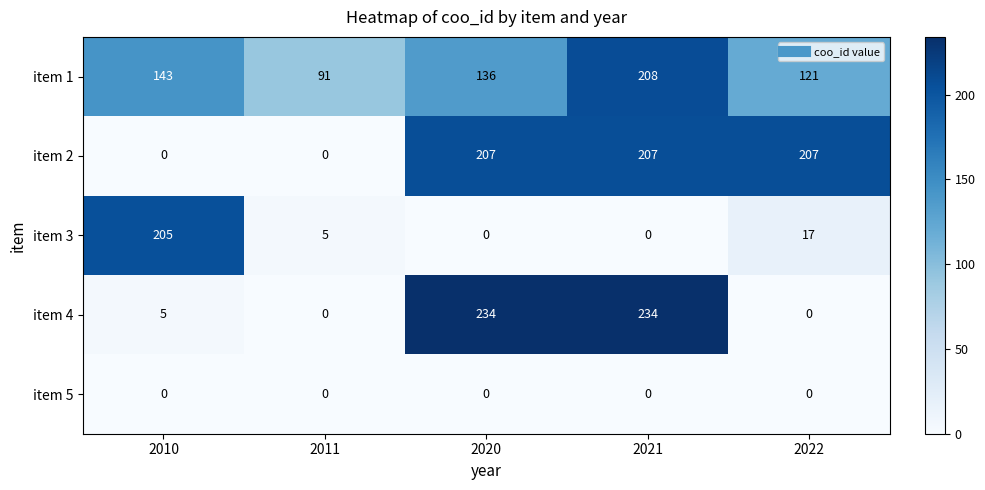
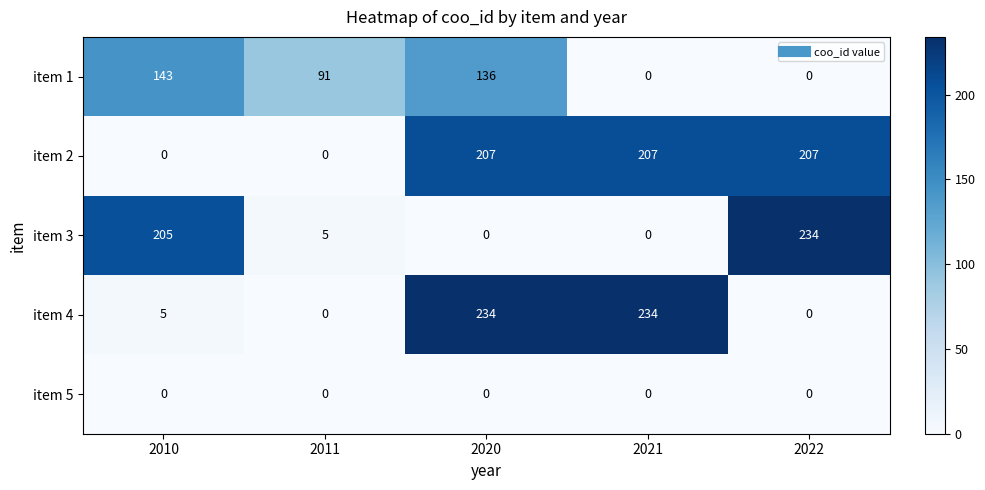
  {
    "item 1": {
      "2010": 143,
      "2011": 91,
      "2020": 136,
-     "2021": 208,
-     "2022": 121
+     "2021": 0,
+     "2022": 0
    },
    "item 2": {
      "2010": 0,
      "2011": 0,
      "2020": 207,
      "2021": 207,
      "2022": 207
    },
    "item 3": {
      "2010": 205,
      "2011": 5,
      "2020": 0,
      "2021": 0,
-     "2022": 17
+     "2022": 234
    },
    "item 4": {
      "2010": 5,
      "2011": 0,
      "2020": 234,
      "2021": 234,
      "2022": 0
    },
    "item 5": {
      "2010": 0,
      "2011": 0,
      "2020": 0,
      "2021": 0,
      "2022": 0
    }
  }
